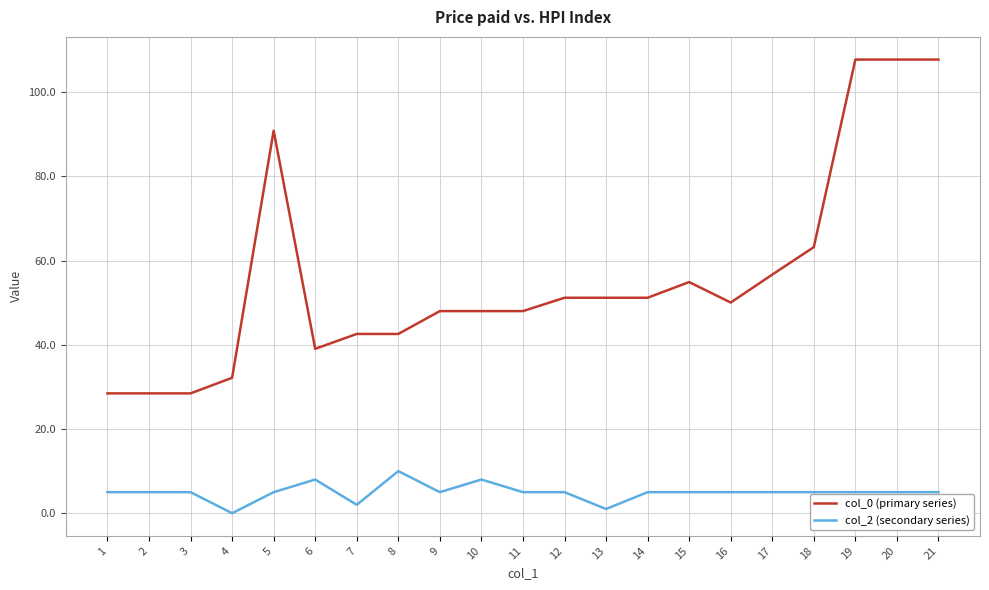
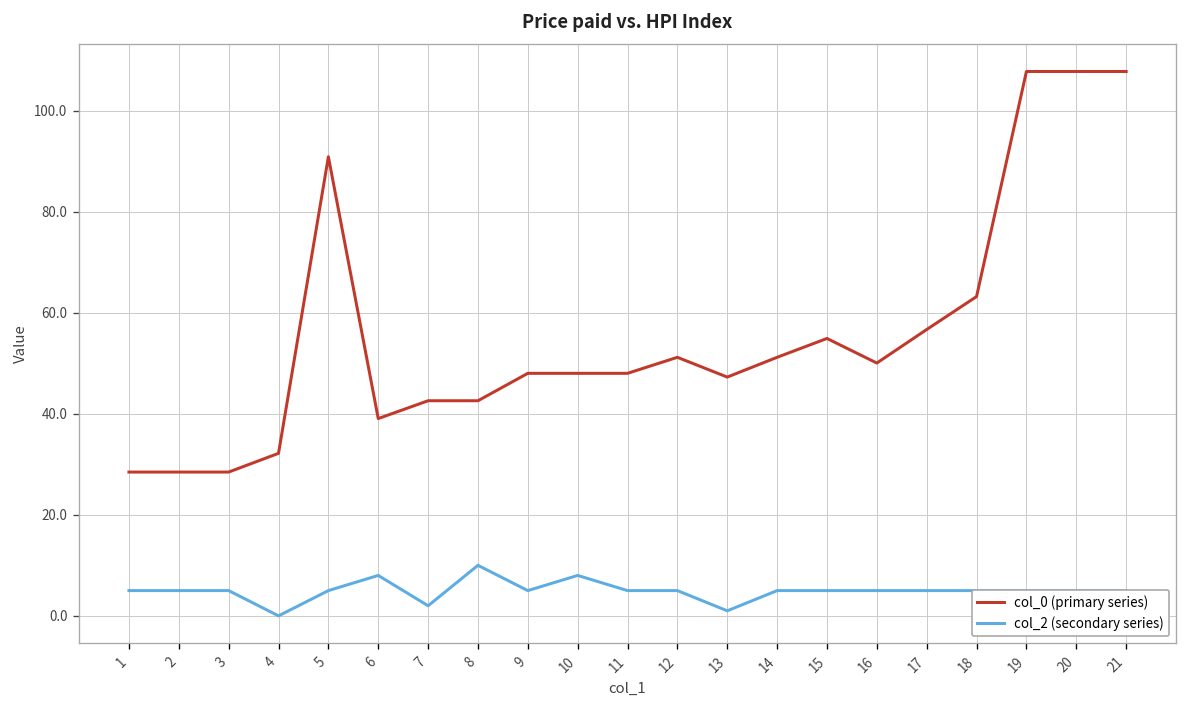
  {
    "col_0 (primary series)": {
      "1": 28,
      "2": 28,
      "3": 28,
      "4": 32,
      "5": 91,
      "6": 39,
      "7": 43,
      "8": 43,
      "9": 48,
      "10": 48,
      "11": 48,
      "12": 51,
-     "13": 51,
+     "13": 47,
      "14": 51,
      "15": 55,
      "16": 50,
      "17": 57,
      "18": 63,
      "19": 108,
      "20": 108,
      "21": 108
    },
    "col_2 (secondary series)": {
      "1": 5,
      "2": 5,
      "3": 5,
      "4": 0,
      "5": 5,
      "6": 8,
      "7": 2,
      "8": 10,
      "9": 5,
      "10": 8,
      "11": 5,
      "12": 5,
      "13": 1,
      "14": 5,
      "15": 5,
      "16": 5,
      "17": 5,
      "18": 5,
      "19": 5,
      "20": 5,
      "21": 5
    }
  }
